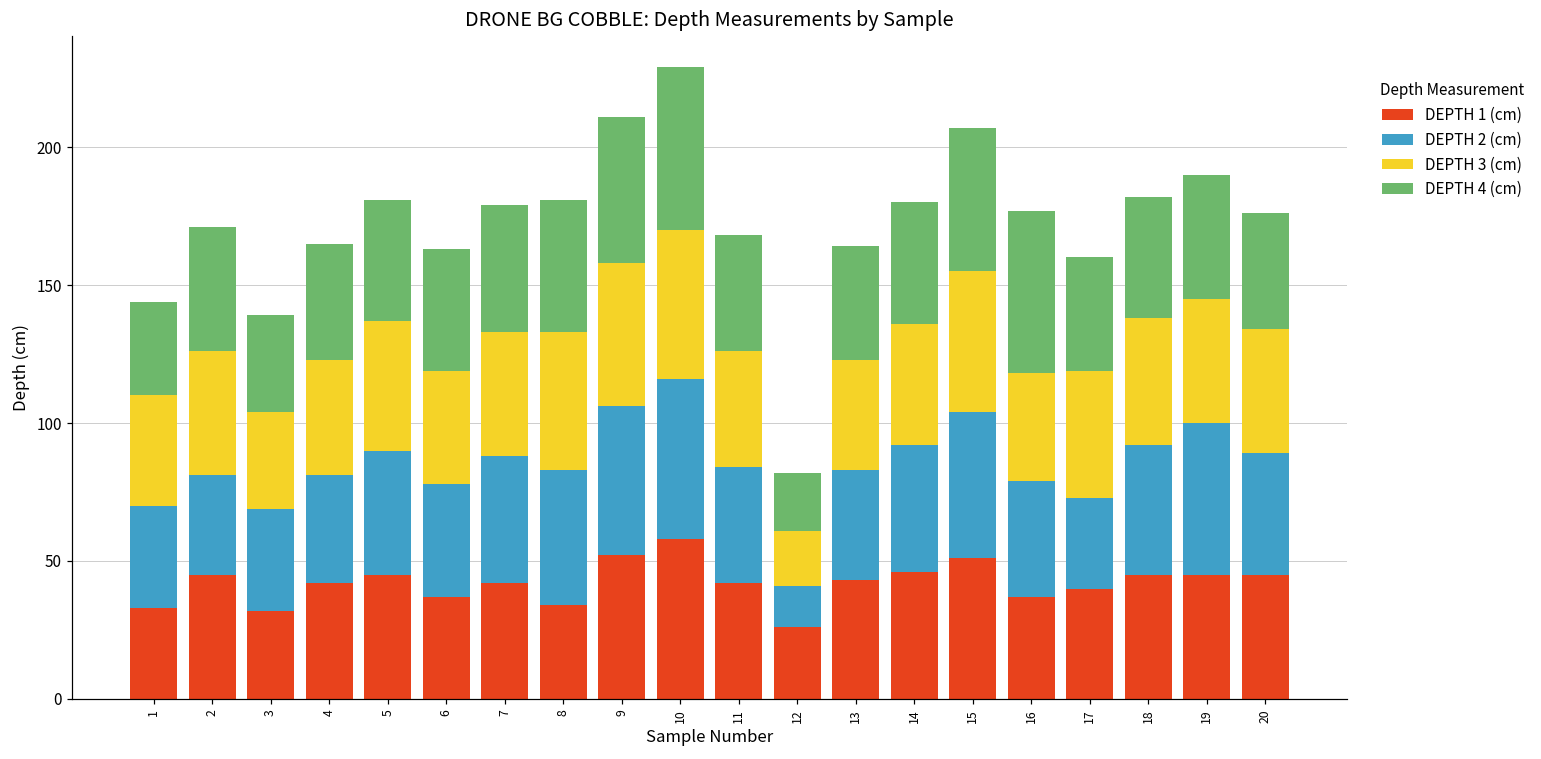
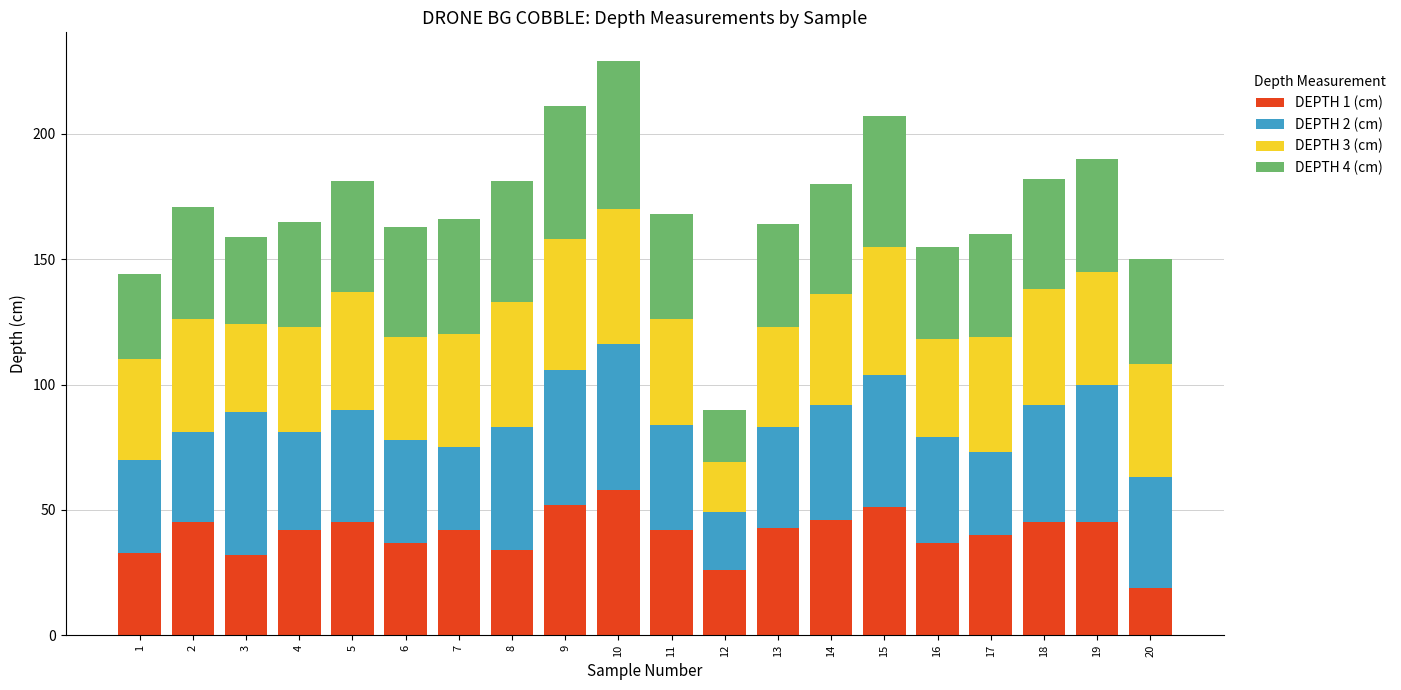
  {
    "DEPTH 1 (cm)": {
      "1": 33,
      "2": 45,
      "3": 32,
      "4": 42,
      "5": 45,
      "6": 37,
      "7": 42,
      "8": 34,
      "9": 52,
      "10": 58,
      "11": 42,
      "12": 26,
      "13": 43,
      "14": 46,
      "15": 51,
      "16": 37,
      "17": 40,
      "18": 45,
      "19": 45,
-     "20": 45
+     "20": 19
    },
    "DEPTH 2 (cm)": {
      "1": 37,
      "2": 36,
-     "3": 37,
+     "3": 57,
      "4": 39,
      "5": 45,
      "6": 41,
-     "7": 46,
+     "7": 33,
      "8": 49,
      "9": 54,
      "10": 58,
      "11": 42,
-     "12": 15,
+     "12": 23,
      "13": 40,
      "14": 46,
      "15": 53,
      "16": 42,
      "17": 33,
      "18": 47,
      "19": 55,
      "20": 44
    },
    "DEPTH 3 (cm)": {
      "1": 40,
      "2": 45,
      "3": 35,
      "4": 42,
      "5": 47,
      "6": 41,
      "7": 45,
      "8": 50,
      "9": 52,
      "10": 54,
      "11": 42,
      "12": 20,
      "13": 40,
      "14": 44,
      "15": 51,
      "16": 39,
      "17": 46,
      "18": 46,
      "19": 45,
      "20": 45
    },
    "DEPTH 4 (cm)": {
      "1": 34,
      "2": 45,
      "3": 35,
      "4": 42,
      "5": 44,
      "6": 44,
      "7": 46,
      "8": 48,
      "9": 53,
      "10": 59,
      "11": 42,
      "12": 21,
      "13": 41,
      "14": 44,
      "15": 52,
-     "16": 59,
+     "16": 37,
      "17": 41,
      "18": 44,
      "19": 45,
      "20": 42
    }
  }
